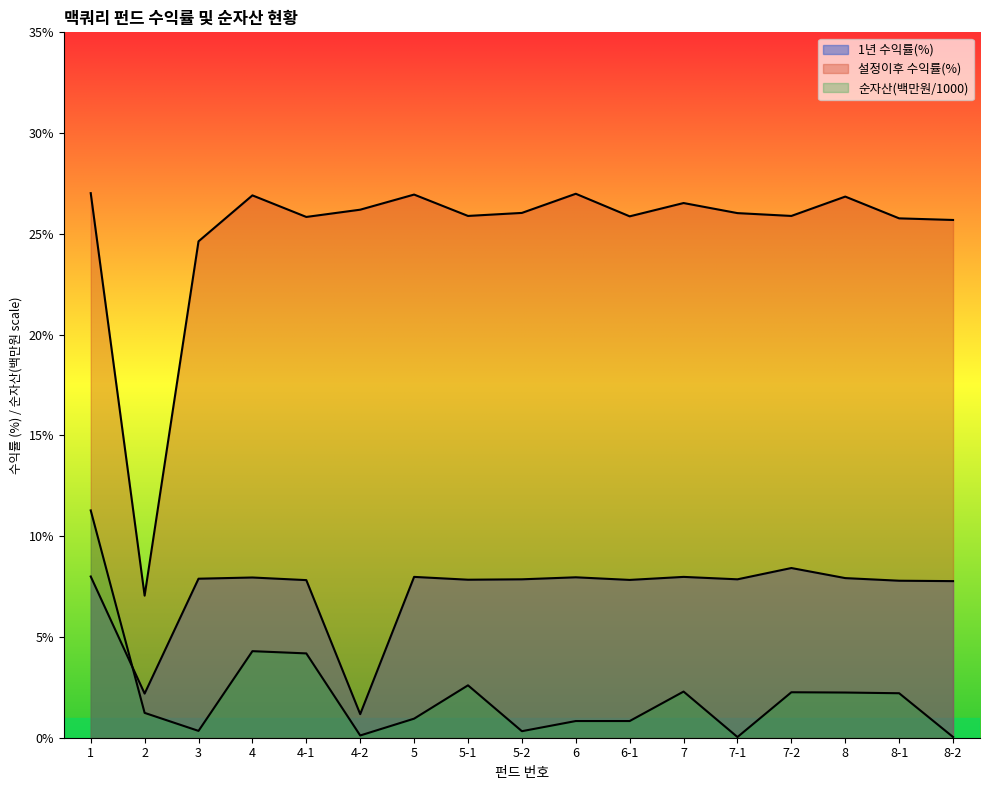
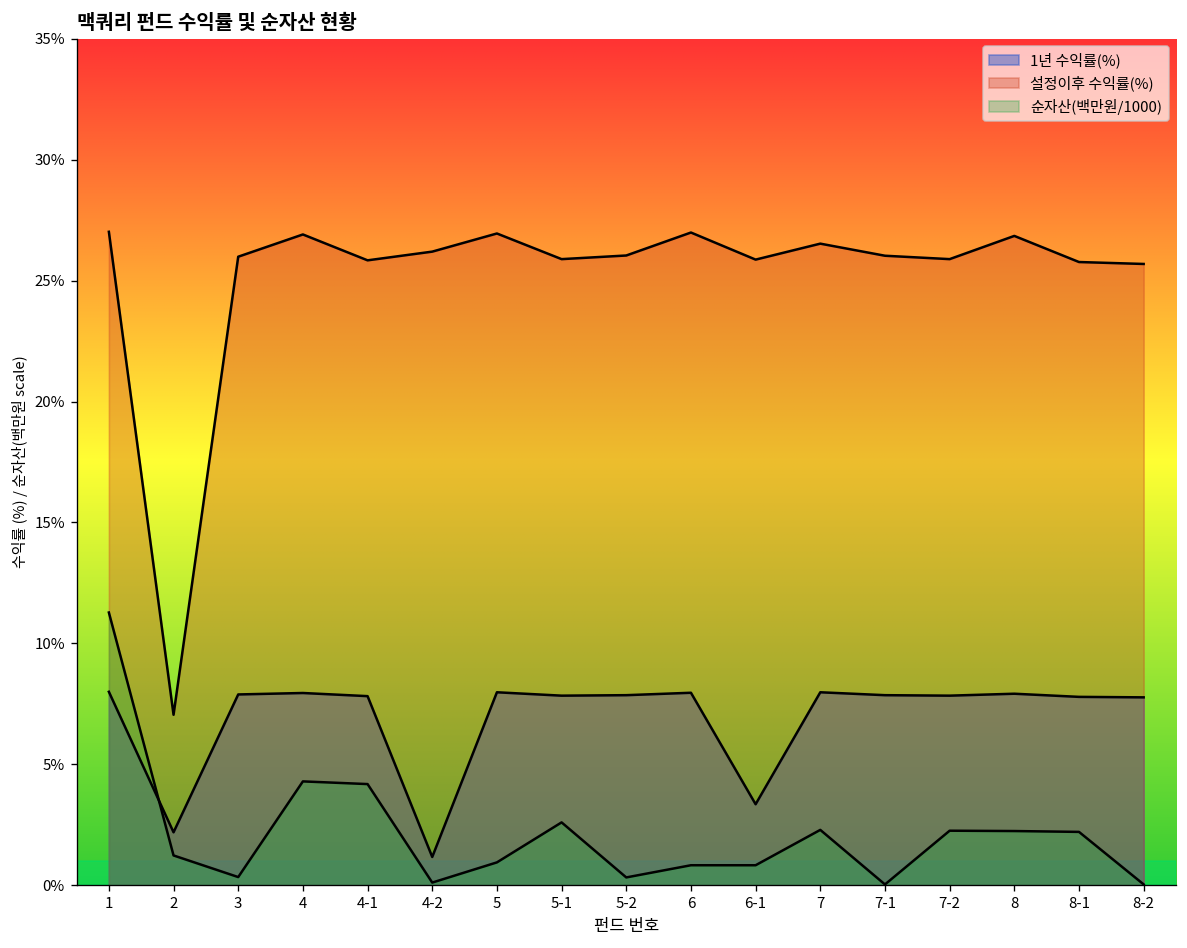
  {
    "1년 수익률(%)": {
      "1": "8.0%",
      "2": "2.2%",
      "3": "7.9%",
      "4": "8.0%",
      "4-1": "7.8%",
      "4-2": "1.2%",
      "5": "8.0%",
      "5-1": "7.8%",
      "5-2": "7.9%",
      "6": "8.0%",
-     "6-1": "7.8%",
+     "6-1": "3.4%",
      "7": "8.0%",
      "7-1": "7.9%",
-     "7-2": "8.4%",
+     "7-2": "7.8%",
      "8": "7.9%",
      "8-1": "7.8%",
      "8-2": "7.8%"
    },
    "설정이후 수익률(%)": {
      "1": "27.0%",
      "2": "7.1%",
-     "3": "24.6%",
+     "3": "26.0%",
      "4": "26.9%",
      "4-1": "25.8%",
      "4-2": "26.2%",
      "5": "27.0%",
      "5-1": "25.9%",
      "5-2": "26.0%",
      "6": "27.0%",
      "6-1": "25.9%",
      "7": "26.5%",
      "7-1": "26.0%",
      "7-2": "25.9%",
      "8": "26.9%",
      "8-1": "25.8%",
      "8-2": "25.7%"
    },
    "순자산(백만원/1000)": {
      "1": "11.3%",
      "2": "1.2%",
      "4": "4.3%",
      "4-1": "4.2%",
      "5-1": "2.6%",
      "7": "2.3%",
      "7-2": "2.3%",
      "8": "2.2%",
      "8-1": "2.2%"
    }
  }
